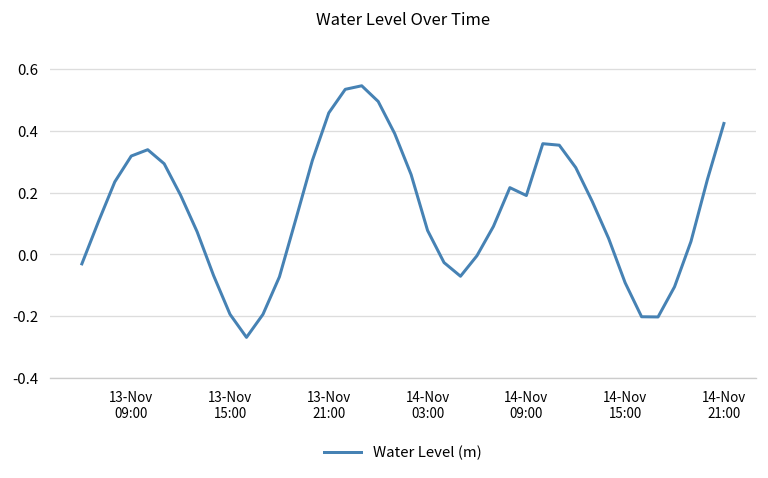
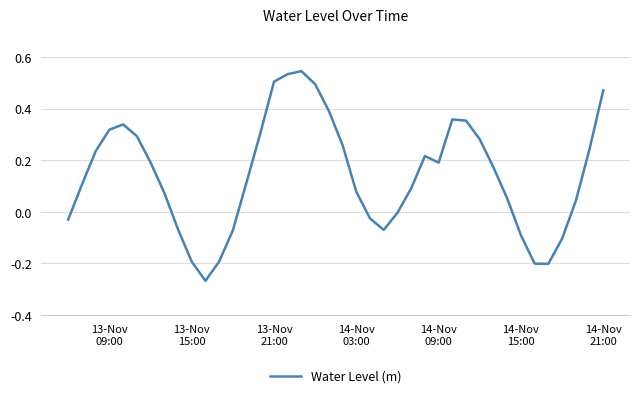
  {
    "13-Nov 09:00": 0.32,
    "13-Nov 15:00": -0.19,
-   "13-Nov 21:00": 0.46,
+   "13-Nov 21:00": 0.50,
    "14-Nov 03:00": 0.08,
    "14-Nov 09:00": 0.19,
    "14-Nov 15:00": -0.09,
-   "14-Nov 21:00": 0.42
+   "14-Nov 21:00": 0.47
  }
